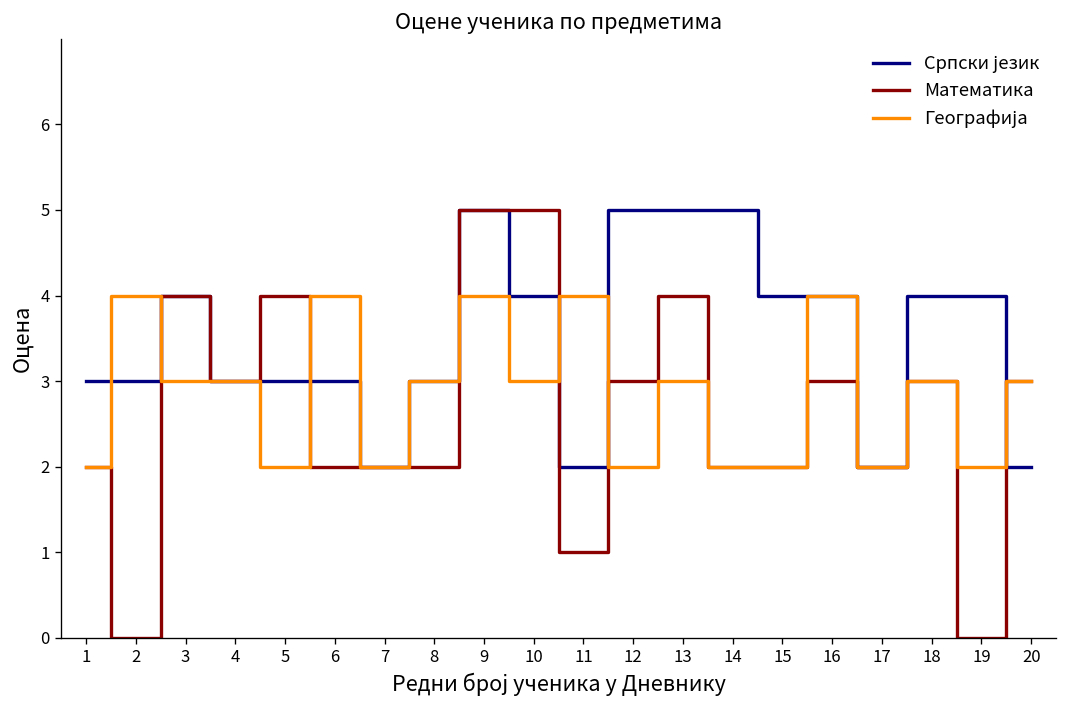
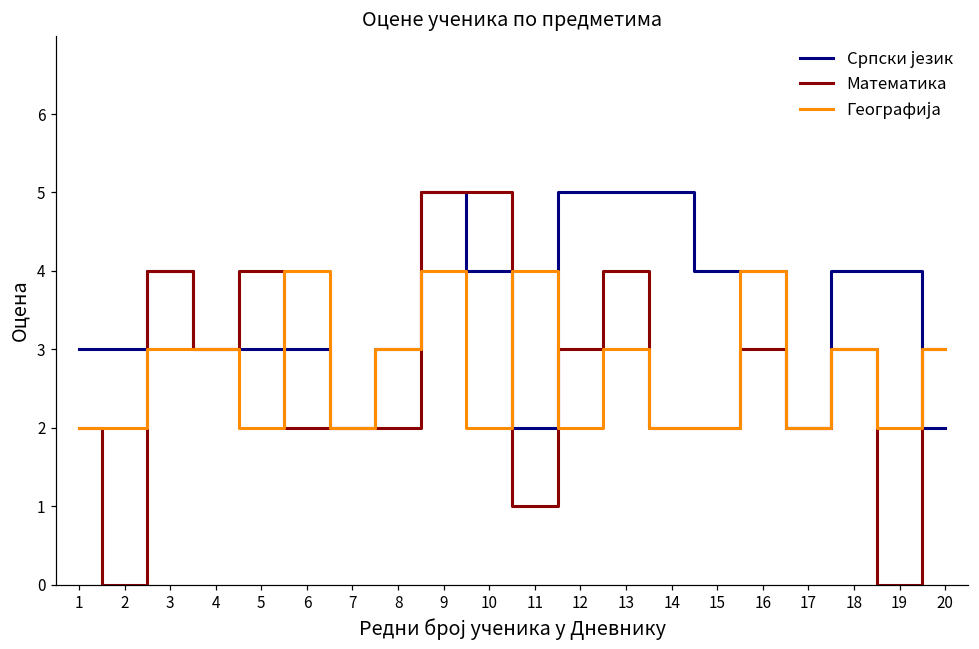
  {
    "Српски језик": {
      "1": 3,
      "2": 3,
      "5": 3,
      "6": 3,
      "10": 4,
      "11": 2,
      "12": 5,
      "13": 5,
      "14": 5,
      "15": 4,
      "18": 4,
      "19": 4,
      "20": 2
    },
    "Математика": {
      "2": 0,
      "5": 4,
      "6": 2,
      "8": 2,
      "10": 5,
      "11": 1,
      "12": 3,
      "13": 4,
      "16": 3,
      "19": 0
    },
    "Географија": {
-     "2": 4,
+     "2": 2,
      "3": 3,
      "5": 2,
      "6": 4,
      "9": 4,
-     "10": 3,
+     "10": 2,
      "11": 4,
      "12": 2,
      "13": 3,
      "19": 2
    }
  }
